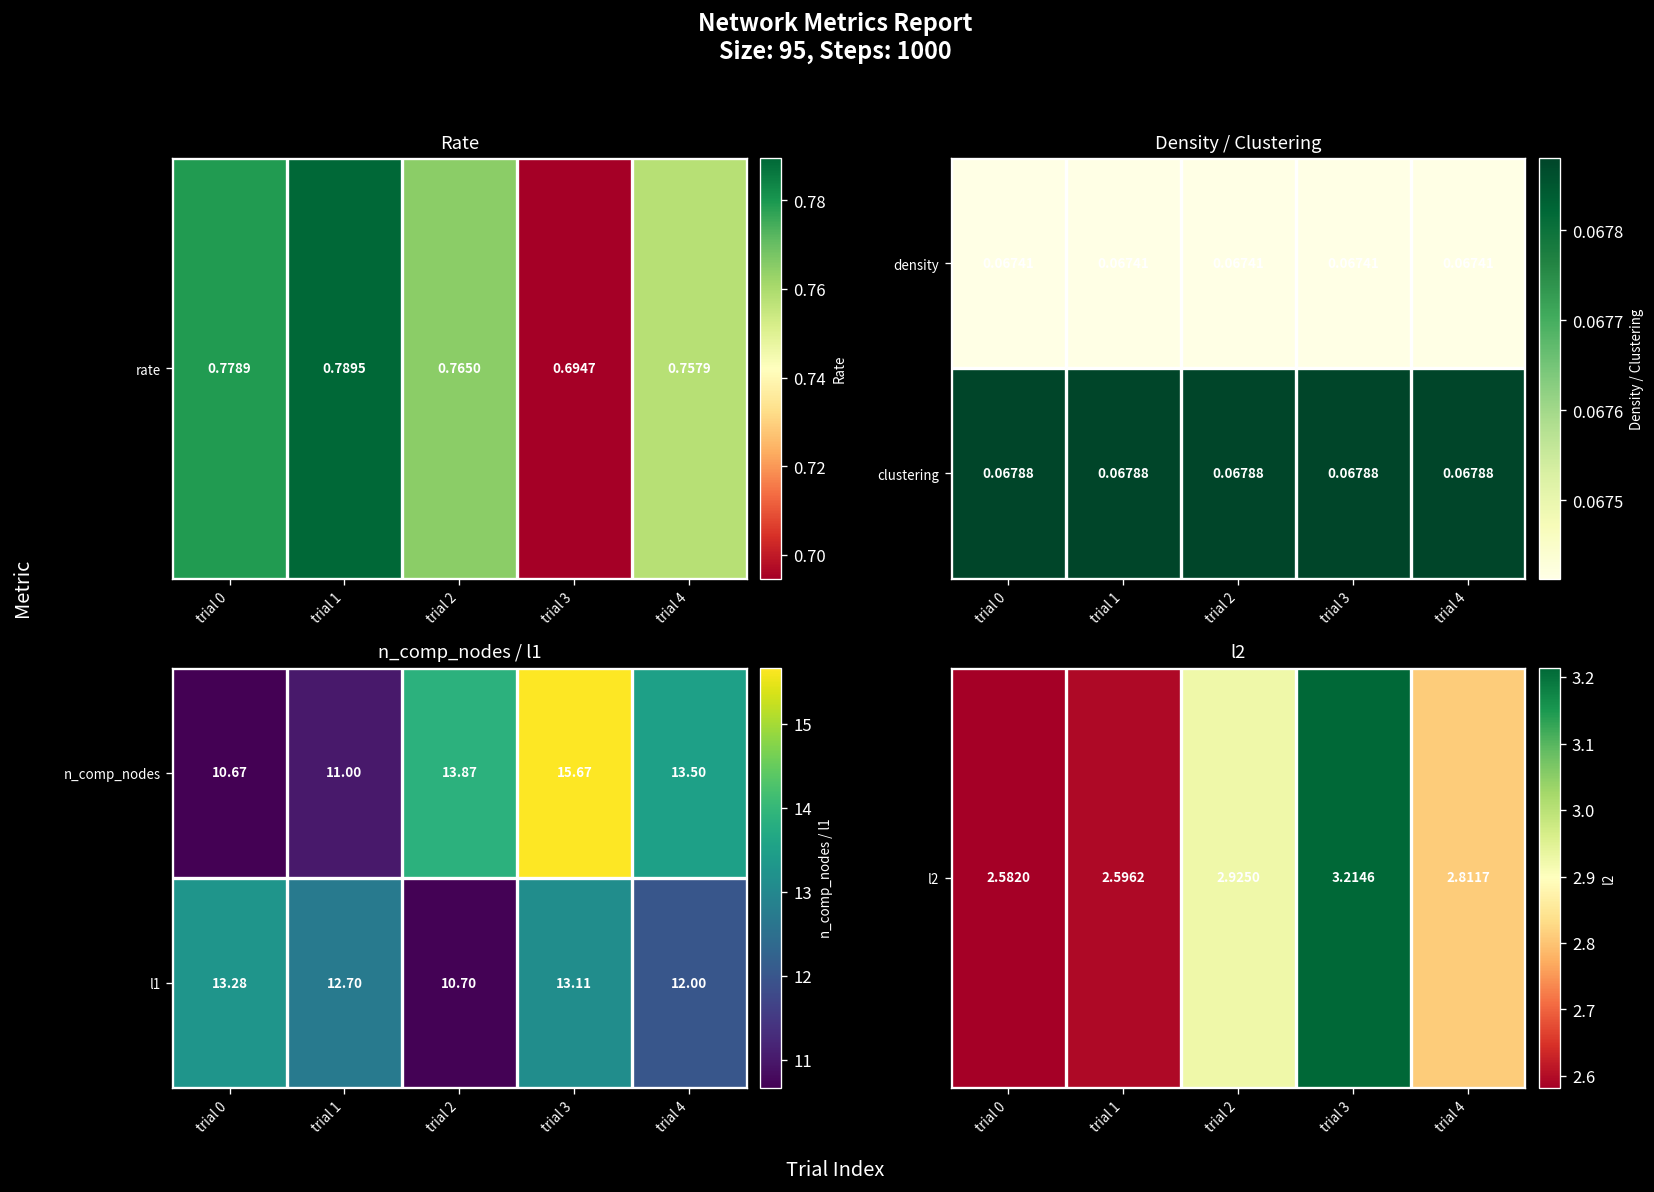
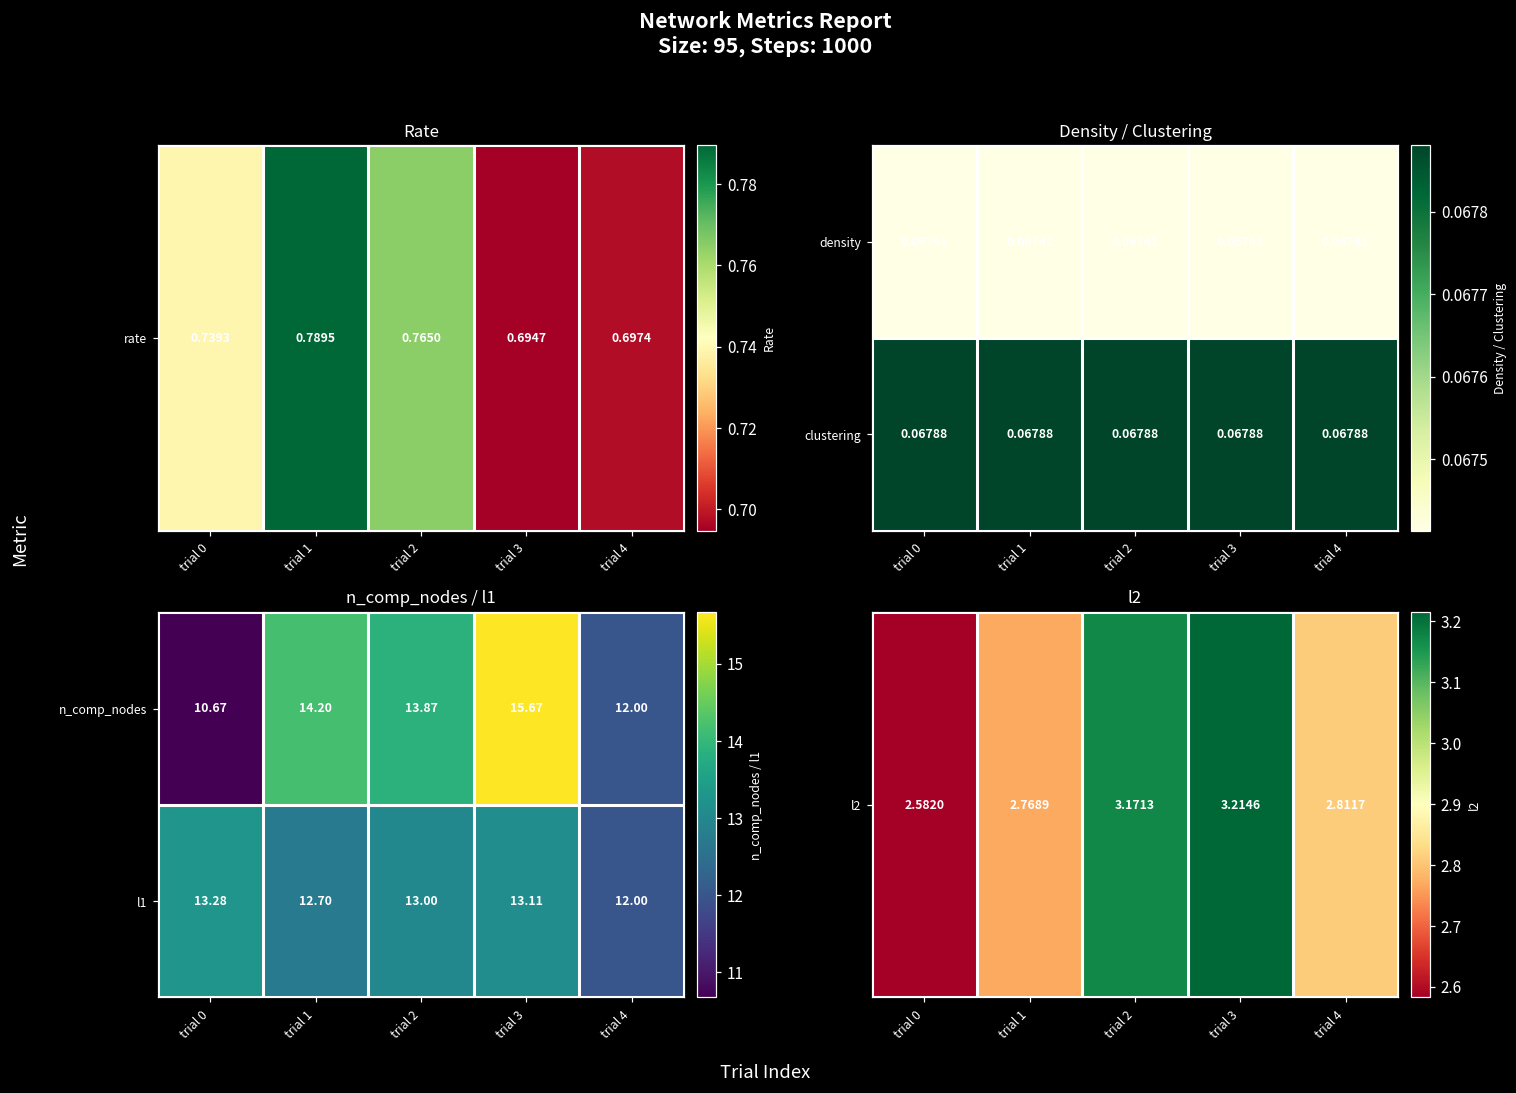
  {
    "Rate": {
      "rate": {
-       "trial 0": 0.7789,
+       "trial 0": 0.7393,
        "trial 1": 0.7895,
        "trial 2": 0.7650,
        "trial 3": 0.6947,
-       "trial 4": 0.7579
+       "trial 4": 0.6974
      }
    },
    "Density / Clustering": {
      "clustering": {
        "trial 0": 0.06788,
        "trial 1": 0.06788,
        "trial 2": 0.06788,
        "trial 3": 0.06788,
        "trial 4": 0.06788
      }
    },
    "n_comp_nodes / l1": {
      "n_comp_nodes": {
        "trial 0": 10.67,
-       "trial 1": 11.00,
+       "trial 1": 14.20,
        "trial 2": 13.87,
        "trial 3": 15.67,
-       "trial 4": 13.50
+       "trial 4": 12.00
      },
      "l1": {
        "trial 0": 13.28,
        "trial 1": 12.70,
-       "trial 2": 10.70,
+       "trial 2": 13.00,
        "trial 3": 13.11,
        "trial 4": 12.00
      }
    },
    "l2": {
      "l2": {
        "trial 0": 2.5820,
-       "trial 1": 2.5962,
-       "trial 2": 2.9250,
+       "trial 1": 2.7689,
+       "trial 2": 3.1713,
        "trial 3": 3.2146,
        "trial 4": 2.8117
      }
    }
  }
